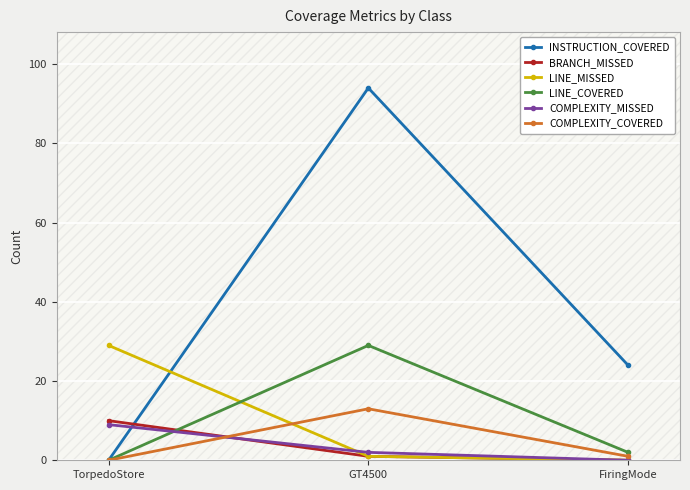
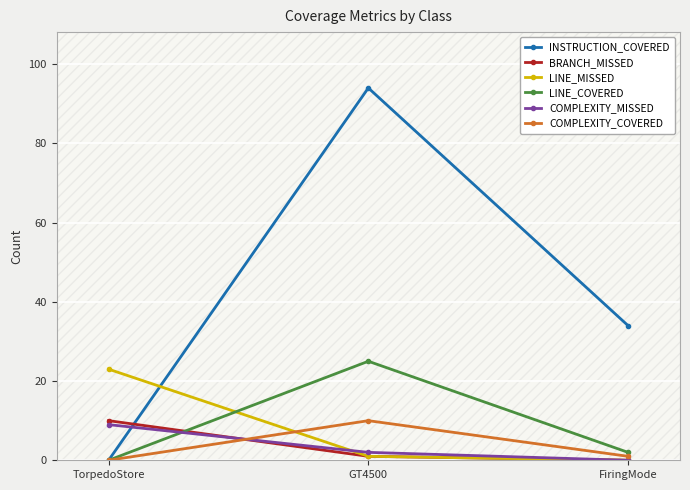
  {
    "INSTRUCTION_COVERED": {
      "GT4500": 94,
-     "FiringMode": 24
+     "FiringMode": 34
    },
    "BRANCH_MISSED": {
      "TorpedoStore": 10
    },
    "LINE_MISSED": {
-     "TorpedoStore": 29
+     "TorpedoStore": 23
    },
    "LINE_COVERED": {
-     "GT4500": 29,
+     "GT4500": 25,
      "FiringMode": 2
    },
    "COMPLEXITY_MISSED": {
      "TorpedoStore": 9,
      "GT4500": 2
    },
    "COMPLEXITY_COVERED": {
-     "GT4500": 13,
+     "GT4500": 10,
      "FiringMode": 1
    }
  }
